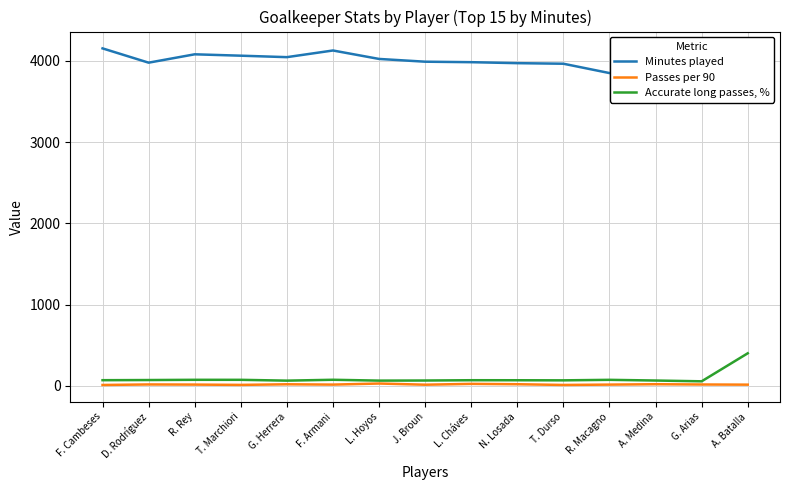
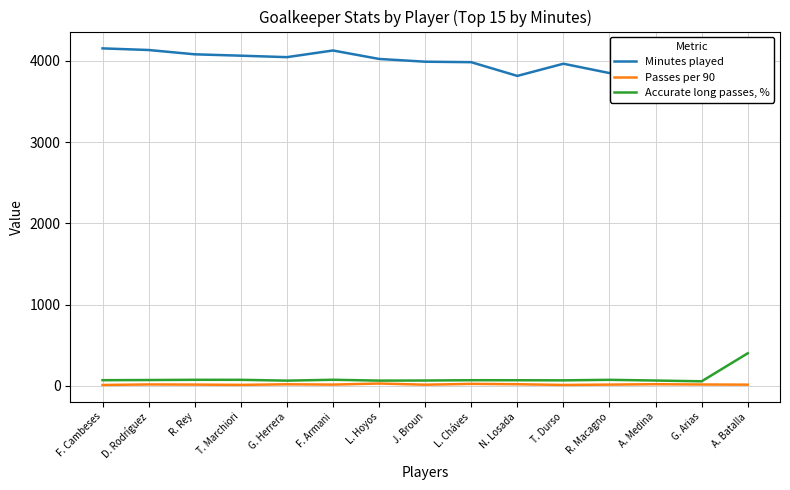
  {
    "Minutes played": {
      "F. Cambeses": 4200,
-     "D. Rodríguez": 4000,
+     "D. Rodríguez": 4100,
      "R. Rey": 4100,
      "T. Marchiori": 4100,
      "G. Herrera": 4000,
      "F. Armani": 4100,
      "L. Hoyos": 4000,
      "J. Broun": 4000,
      "L. Cháves": 4000,
-     "N. Losada": 4000,
+     "N. Losada": 3800,
      "T. Durso": 4000,
      "R. Macagno": 3900
    },
    "Passes per 90": {
      "F. Cambeses": 0,
      "D. Rodríguez": 0,
      "R. Rey": 0,
      "T. Marchiori": 0,
      "G. Herrera": 0,
      "F. Armani": 0,
      "L. Hoyos": 0,
      "J. Broun": 0,
      "L. Cháves": 0,
      "N. Losada": 0,
      "T. Durso": 0,
      "R. Macagno": 0,
      "A. Medina": 0,
      "G. Arias": 0,
      "A. Batalla": 0
    },
    "Accurate long passes, %": {
      "F. Cambeses": 100,
      "D. Rodríguez": 100,
      "R. Rey": 100,
      "T. Marchiori": 100,
      "G. Herrera": 100,
      "F. Armani": 100,
      "L. Hoyos": 100,
      "J. Broun": 100,
      "L. Cháves": 100,
      "N. Losada": 100,
      "T. Durso": 100,
      "R. Macagno": 100,
      "A. Medina": 100,
      "G. Arias": 100,
      "A. Batalla": 400
    }
  }
